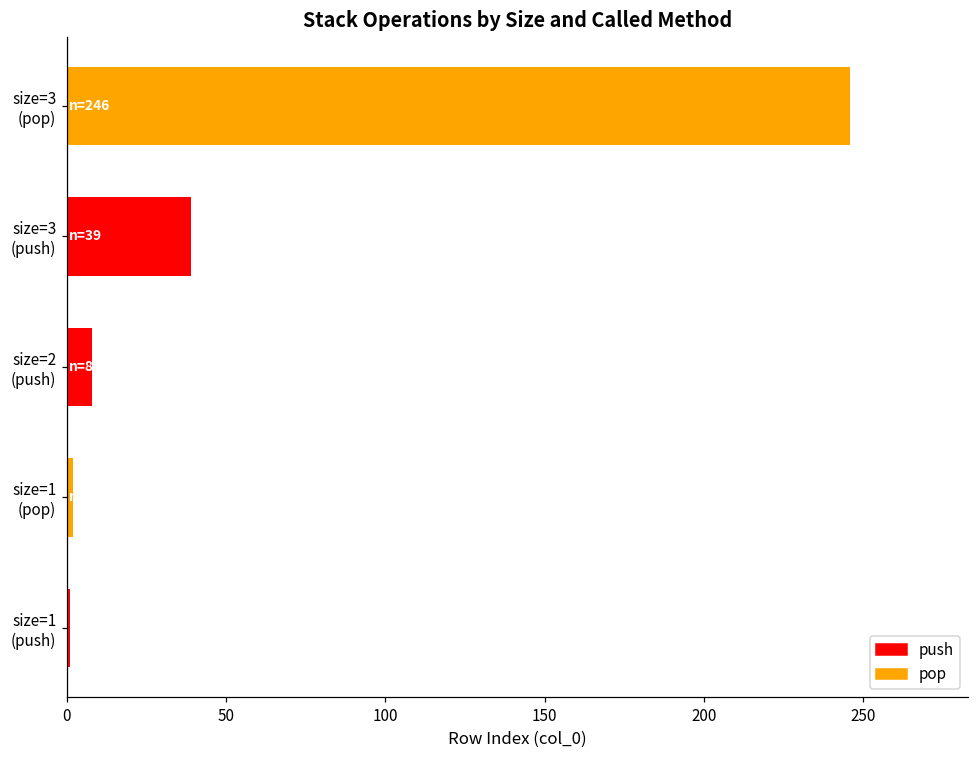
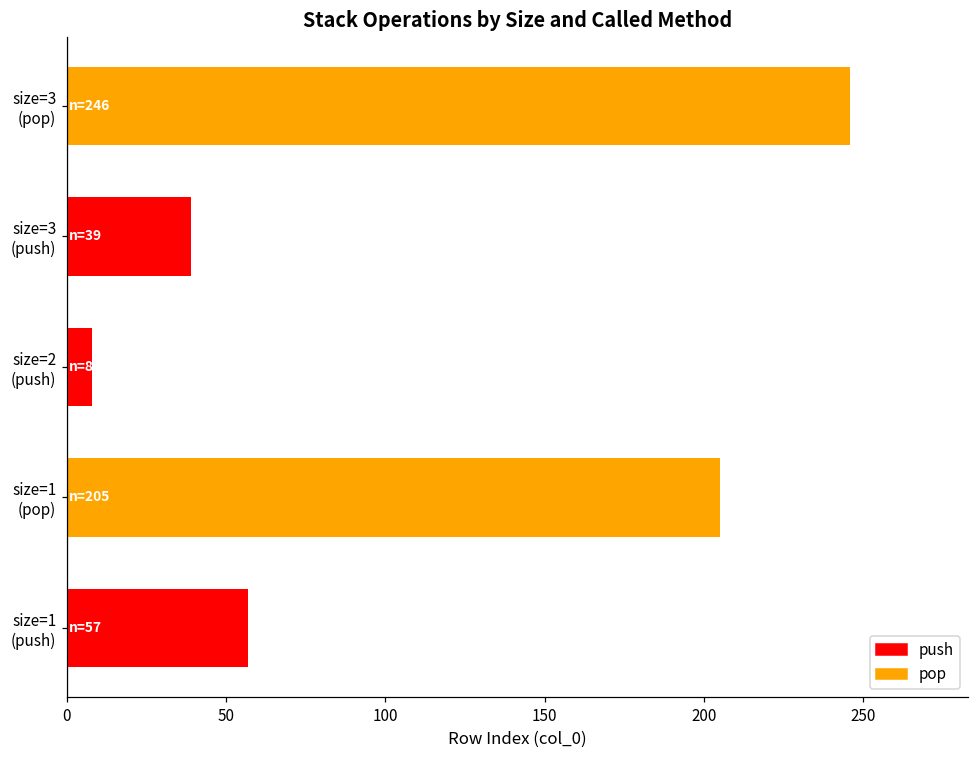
  {
-   "size=1 (pop)": 2,
-   "size=1 (push)": 1
+   "size=1 (pop)": 205,
+   "size=1 (push)": 57
  }
